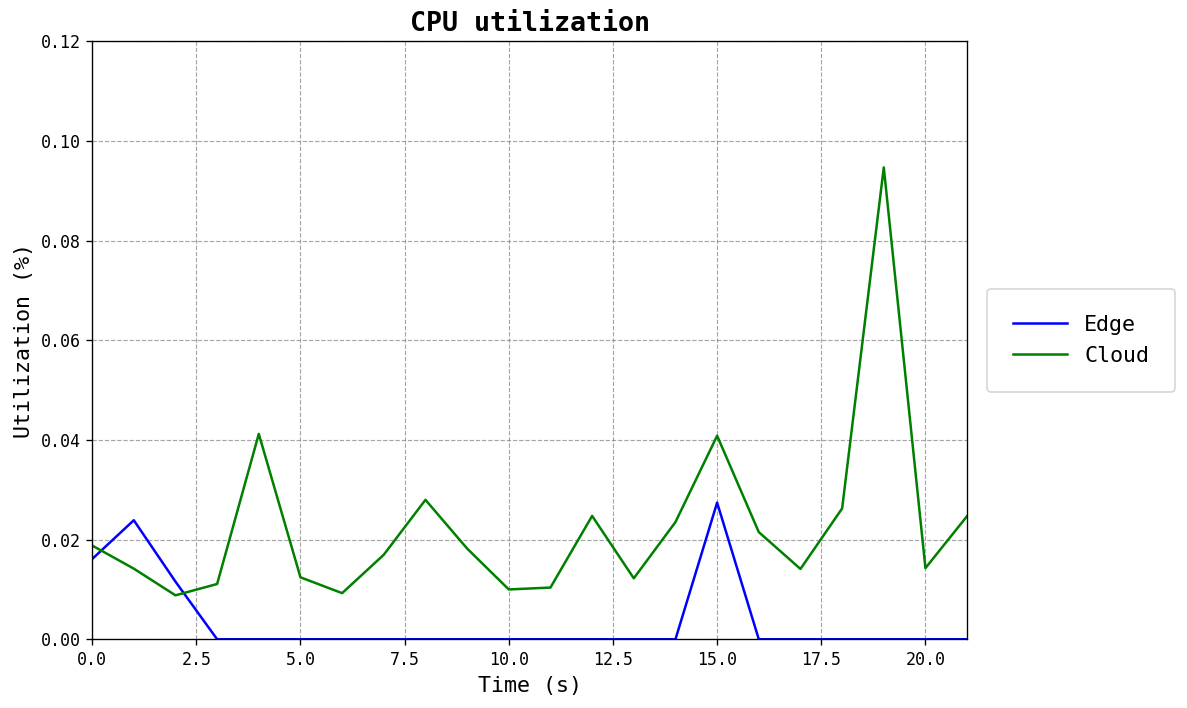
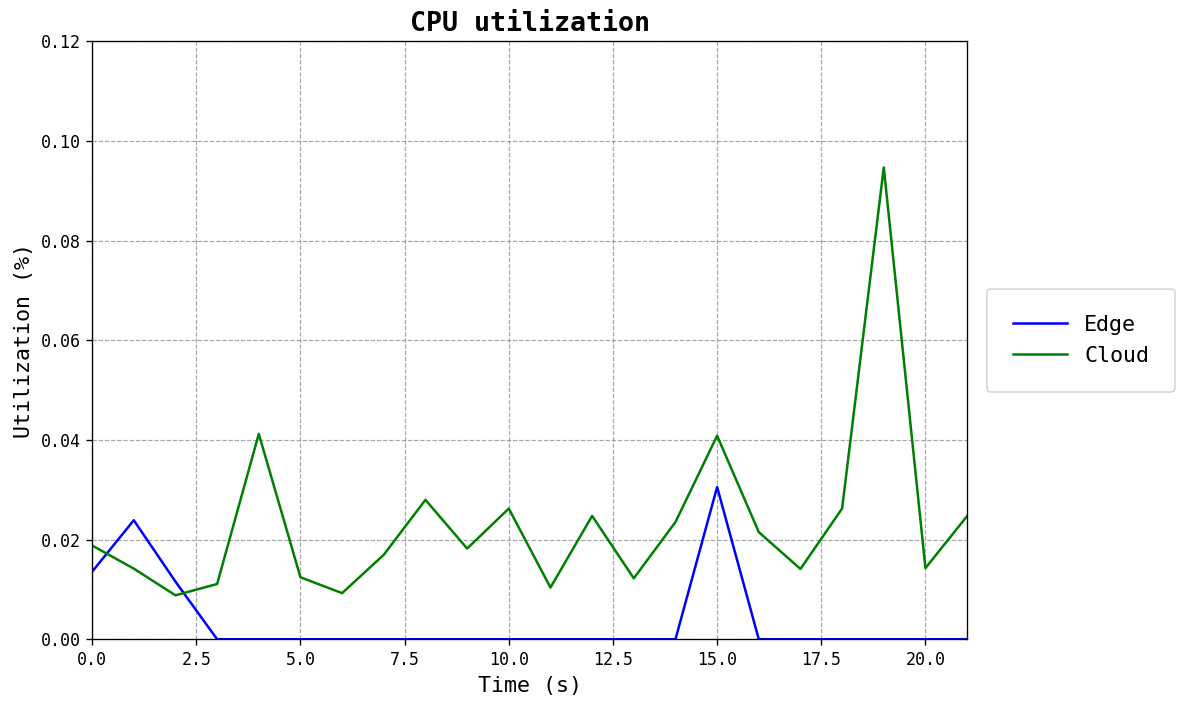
  {
    "Edge": {
-     "0.0": 0.016,
+     "0.0": 0.014,
      "5.0": 0.000,
      "10.0": 0.000,
-     "15.0": 0.027,
+     "15.0": 0.031,
      "20.0": 0.000
    },
    "Cloud": {
      "0.0": 0.019,
      "5.0": 0.012,
-     "10.0": 0.010,
+     "10.0": 0.026,
      "15.0": 0.041,
      "20.0": 0.014
    }
  }
